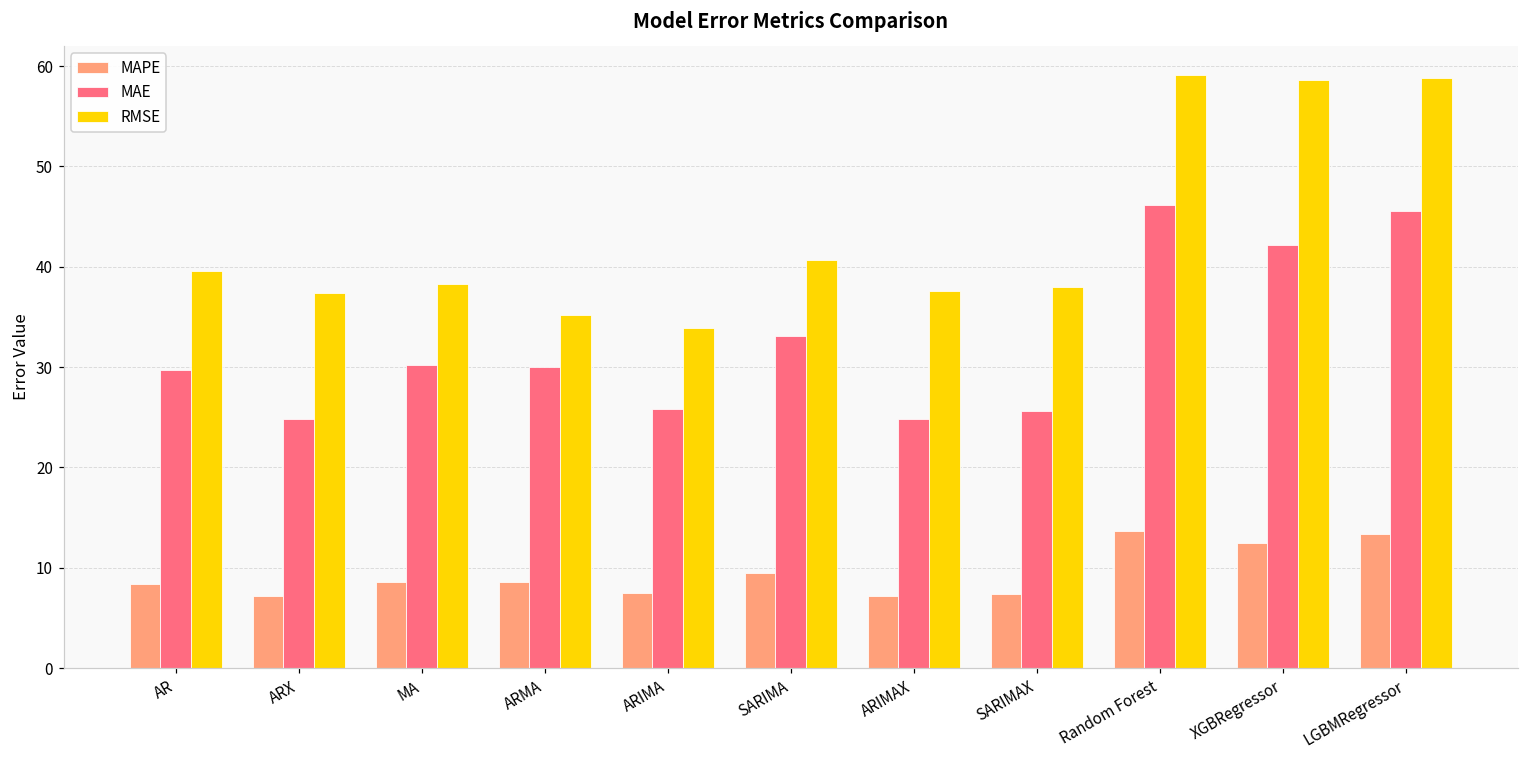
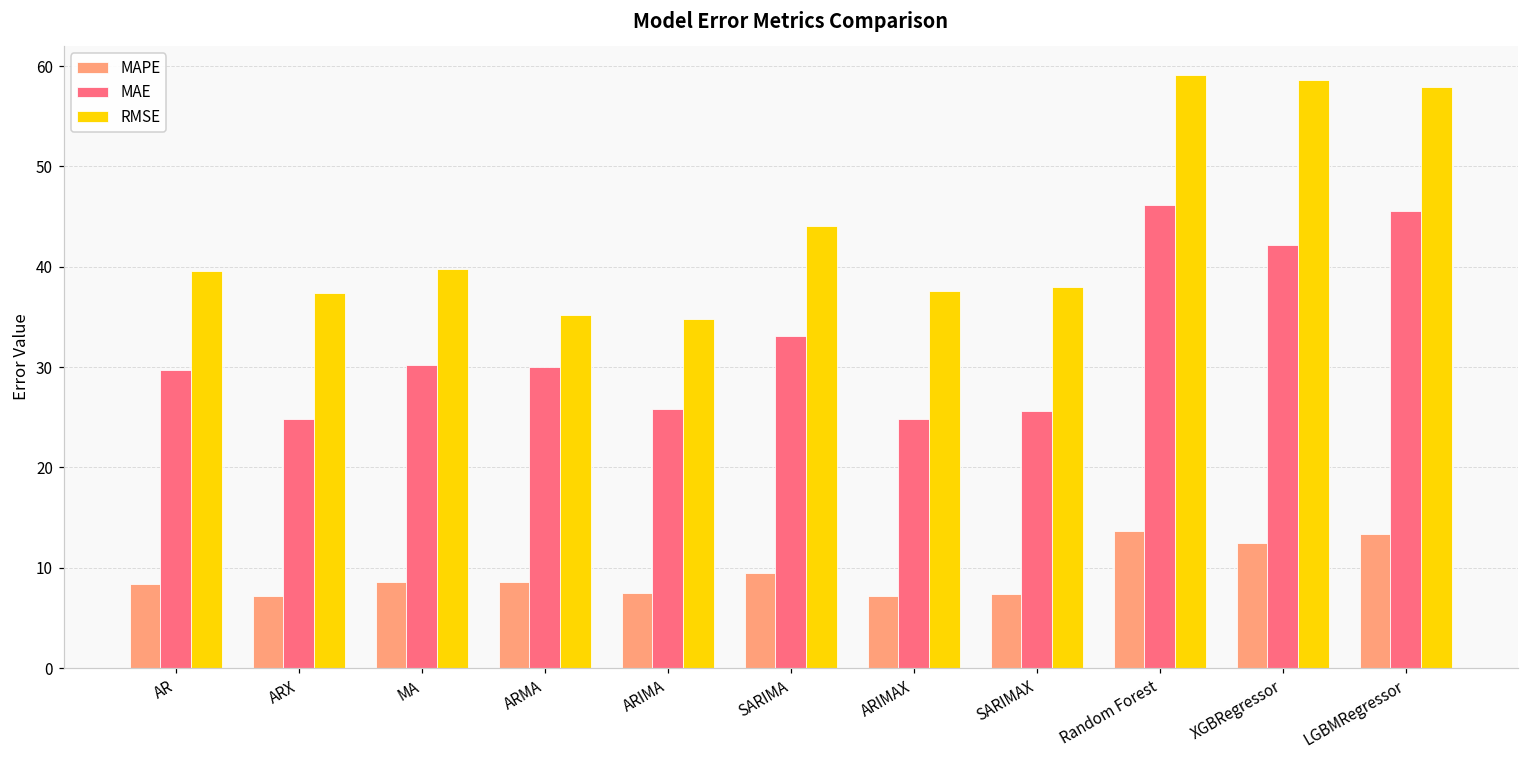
  {
    "RMSE": {
      "AR": 40,
      "ARX": 37,
-     "MA": 38,
+     "MA": 40,
      "ARMA": 35,
-     "ARIMA": 34,
-     "SARIMA": 41,
+     "ARIMA": 35,
+     "SARIMA": 44,
      "ARIMAX": 38,
      "SARIMAX": 38,
      "Random Forest": 59,
      "XGBRegressor": 59,
-     "LGBMRegressor": 59
+     "LGBMRegressor": 58
    }
  }
